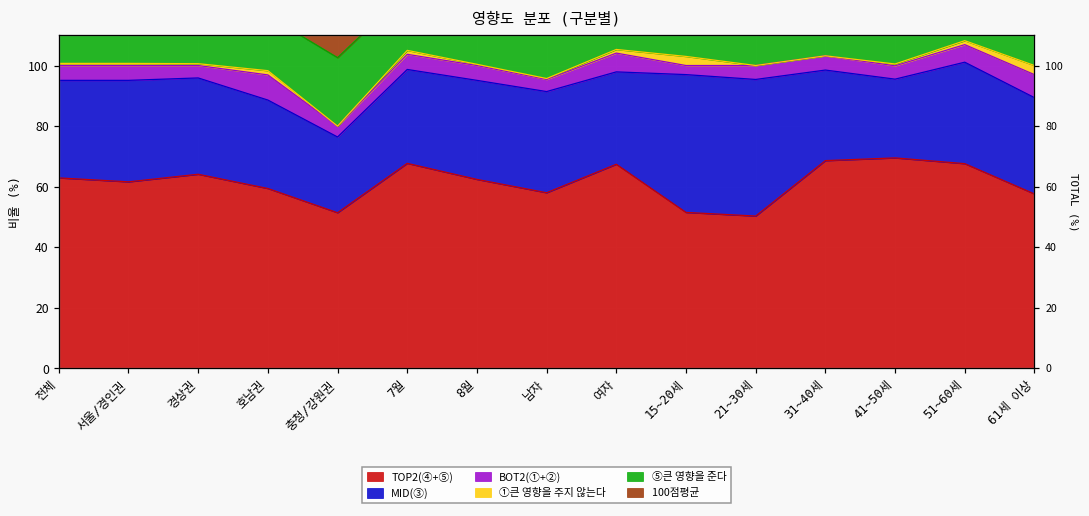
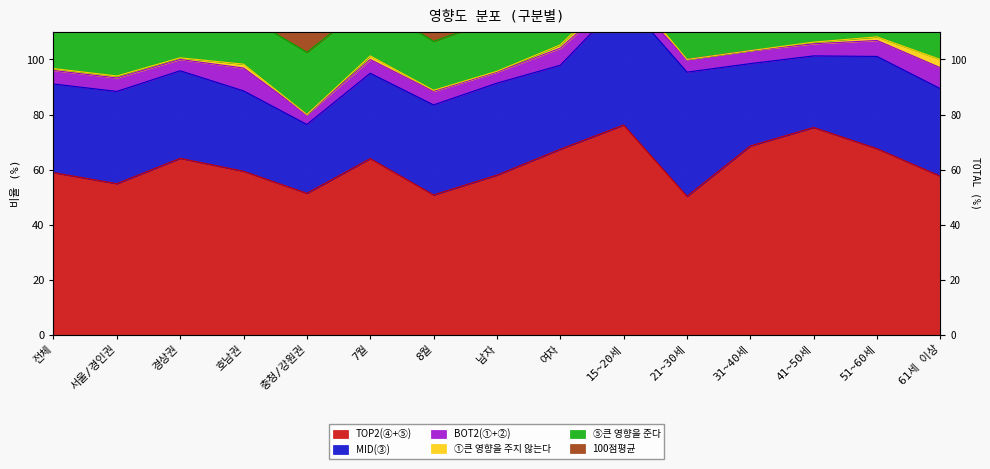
  {
    "TOP2(④+⑤)": {
-     "전체": 63,
-     "서울/경인권": 62,
+     "전체": 59,
+     "서울/경인권": 55,
      "경상권": 64,
      "호남권": 59,
      "충청/강원권": 51,
-     "7월": 68,
-     "8월": 62,
+     "7월": 64,
+     "8월": 51,
      "남자": 58,
      "여자": 67,
-     "15~20세": 52,
+     "15~20세": 76,
      "21~30세": 50,
      "31~40세": 69,
-     "41~50세": 70,
+     "41~50세": 75,
      "51~60세": 68,
      "61세 이상": 58
    },
    "MID(③)": {
      "전체": 32,
      "서울/경인권": 33,
      "경상권": 32,
      "호남권": 29,
      "충청/강원권": 25,
      "7월": 31,
      "8월": 33,
      "남자": 33,
      "여자": 31,
      "21~30세": 45,
      "31~40세": 30,
      "41~50세": 26,
      "51~60세": 34,
      "61세 이상": 32
    },
    "BOT2(①+②)": {
      "호남권": 8,
      "7월": 5,
      "여자": 6,
      "51~60세": 6,
      "61세 이상": 8
    },
    "①큰 영향을 주지 않는다": {
      "호남권": 1,
      "7월": 1,
      "여자": 1,
      "51~60세": 1,
      "61세 이상": 3
    },
    "⑤큰 영향을 준다": {
      "충청/강원권": 23,
      "61세 이상": 11
    }
  }
